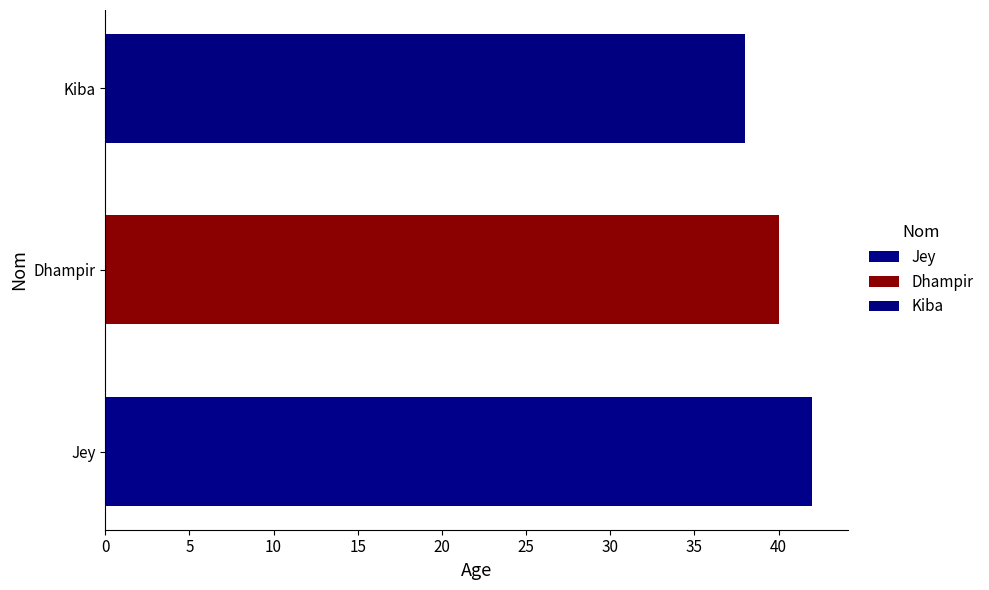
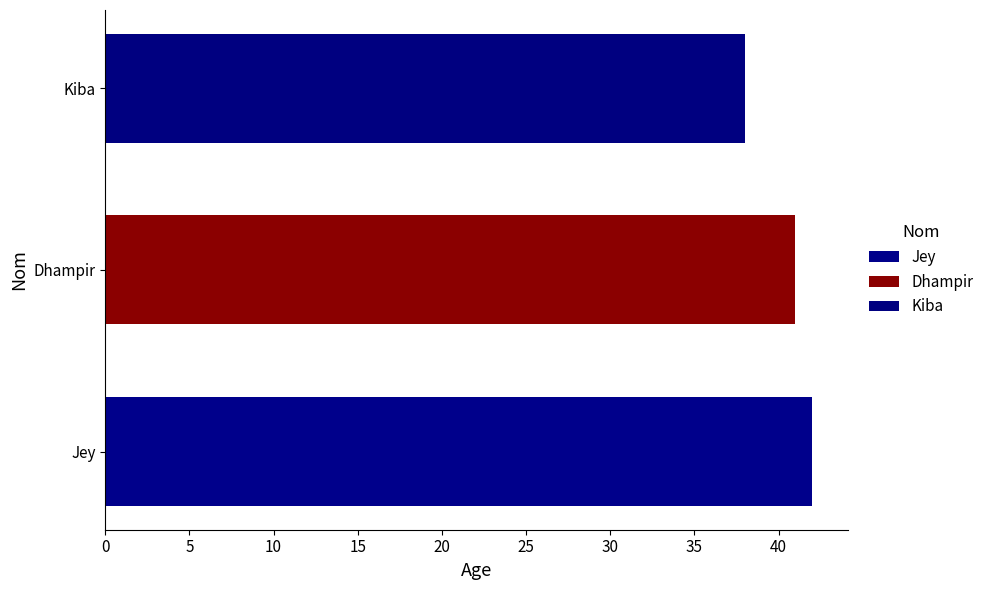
  {
    "Kiba": 38,
-   "Dhampir": 40,
+   "Dhampir": 41,
    "Jey": 42
  }
